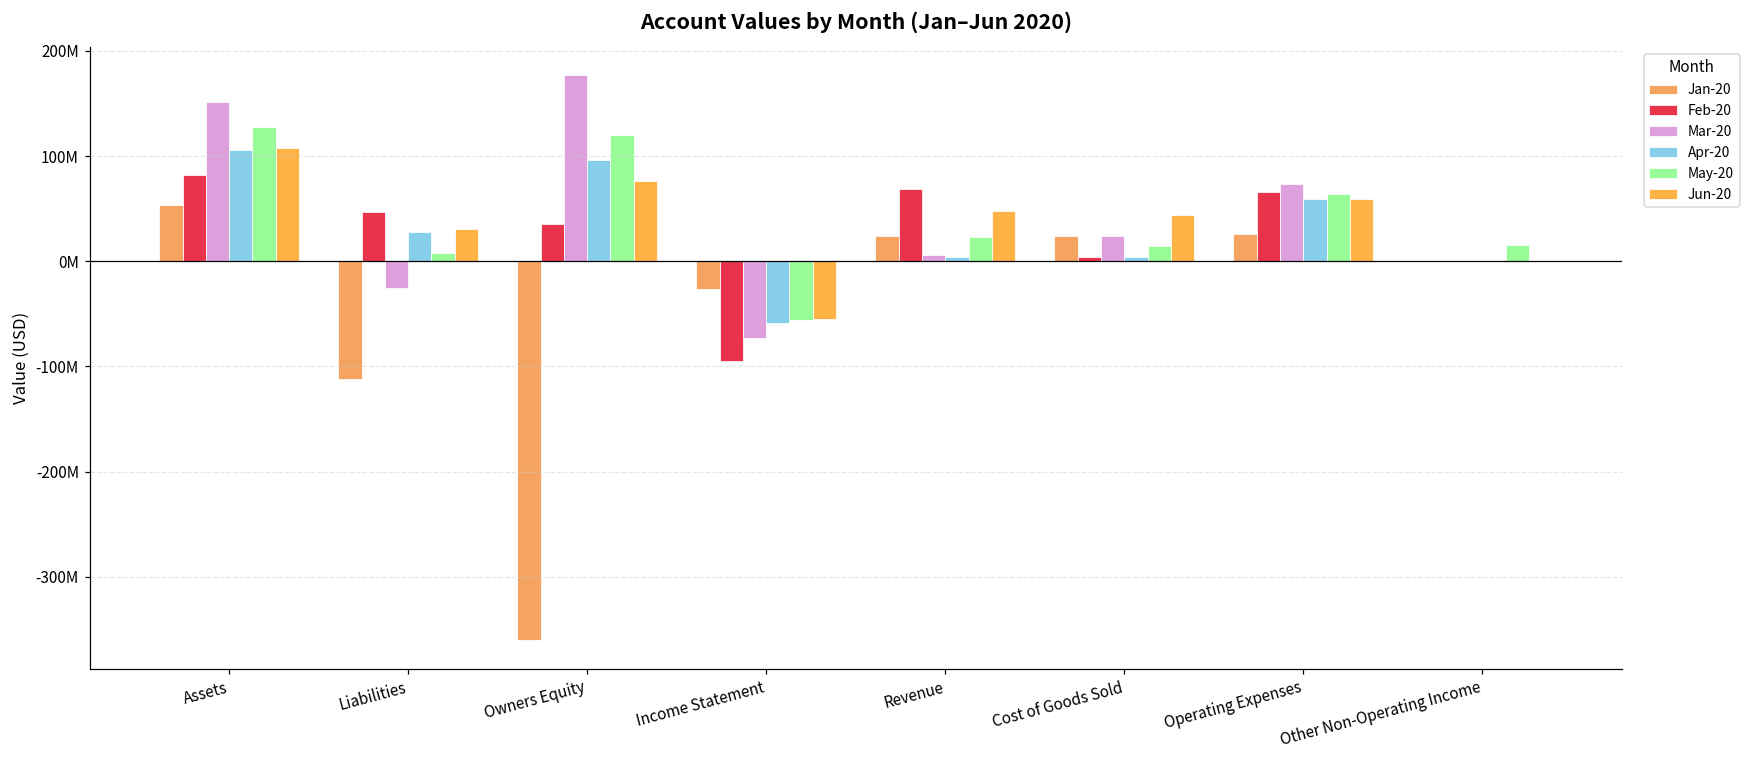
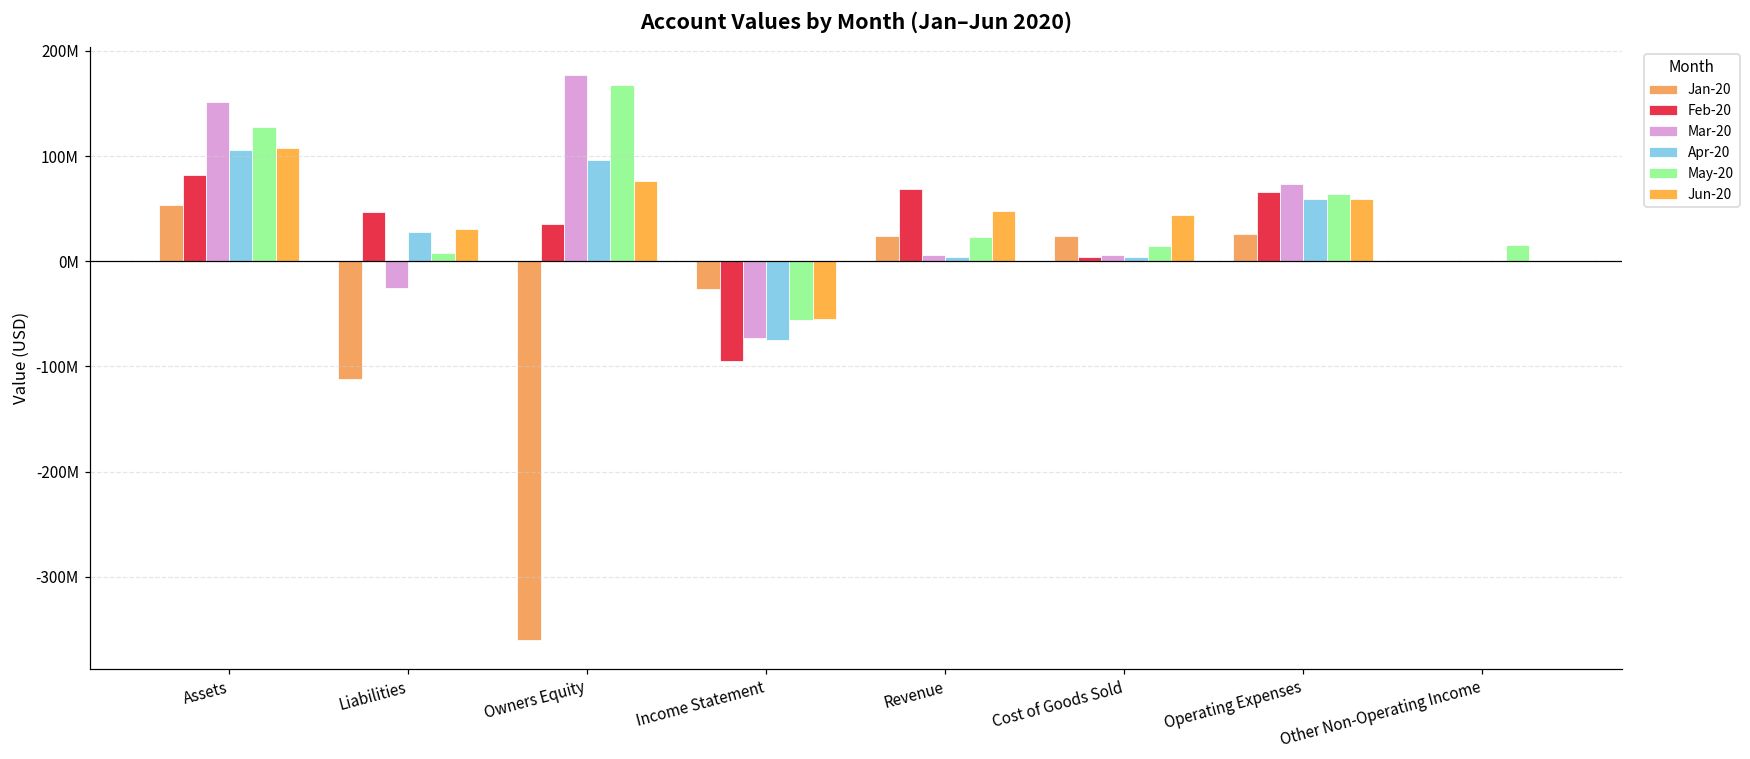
  {
    "Feb-20": {
      "Assets": 80000000,
      "Liabilities": 50000000,
      "Owners Equity": 40000000,
      "Income Statement": -90000000,
      "Revenue": 70000000,
      "Cost of Goods Sold": 0,
      "Operating Expenses": 70000000
    },
    "Mar-20": {
      "Assets": 150000000,
      "Liabilities": -30000000,
      "Owners Equity": 180000000,
      "Income Statement": -70000000,
      "Revenue": 10000000,
-     "Cost of Goods Sold": 20000000,
+     "Cost of Goods Sold": 10000000,
      "Operating Expenses": 70000000
    },
    "Apr-20": {
      "Assets": 110000000,
      "Liabilities": 30000000,
      "Owners Equity": 100000000,
-     "Income Statement": -60000000,
+     "Income Statement": -80000000,
      "Revenue": 0,
      "Cost of Goods Sold": 0,
      "Operating Expenses": 60000000
    },
    "May-20": {
      "Assets": 130000000,
      "Liabilities": 10000000,
-     "Owners Equity": 120000000,
+     "Owners Equity": 170000000,
      "Income Statement": -60000000,
      "Revenue": 20000000,
      "Cost of Goods Sold": 10000000,
      "Operating Expenses": 60000000,
      "Other Non-Operating Income": 20000000
    }
  }
